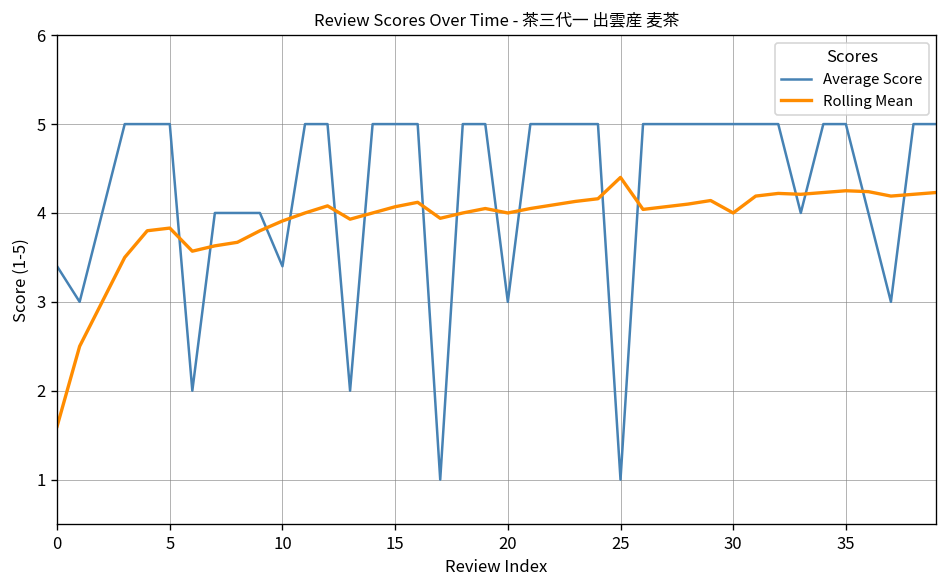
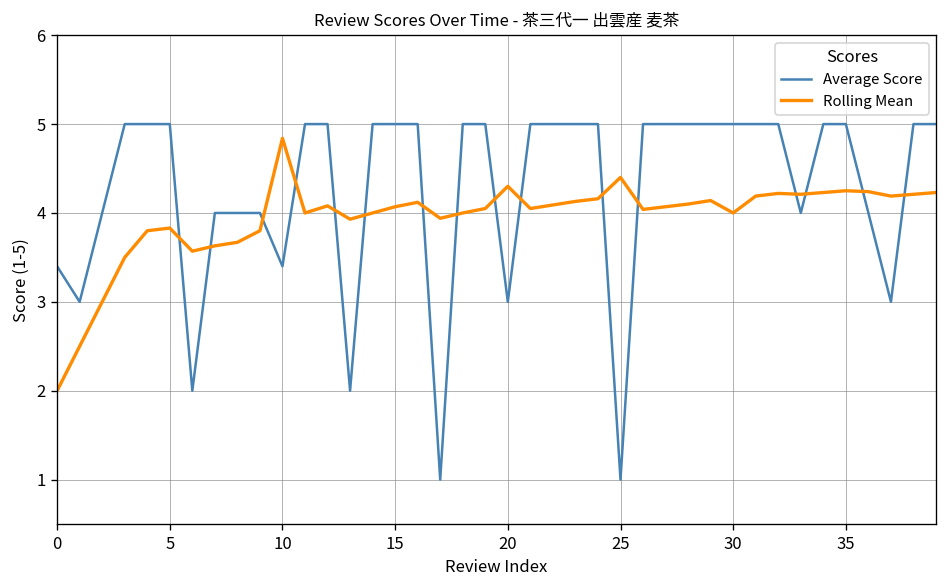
  {
    "Average Score": {
      "0": 3.4,
      "5": 5.0,
      "10": 3.4,
      "15": 5.0,
      "20": 3.0,
      "25": 1.0,
      "30": 5.0,
      "35": 5.0
    },
    "Rolling Mean": {
-     "0": 1.6,
+     "0": 2.0,
      "5": 3.8,
-     "10": 3.9,
+     "10": 4.8,
      "15": 4.1,
-     "20": 4.0,
+     "20": 4.3,
      "25": 4.4,
      "30": 4.0,
      "35": 4.3
    }
  }
